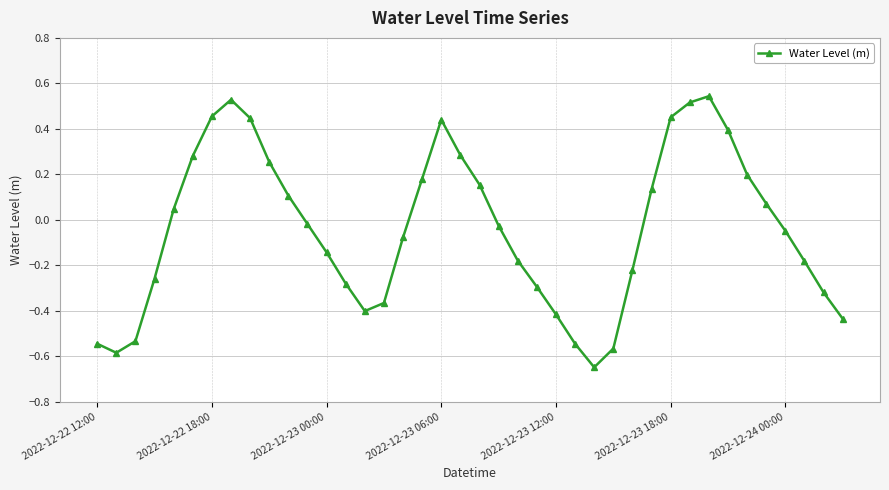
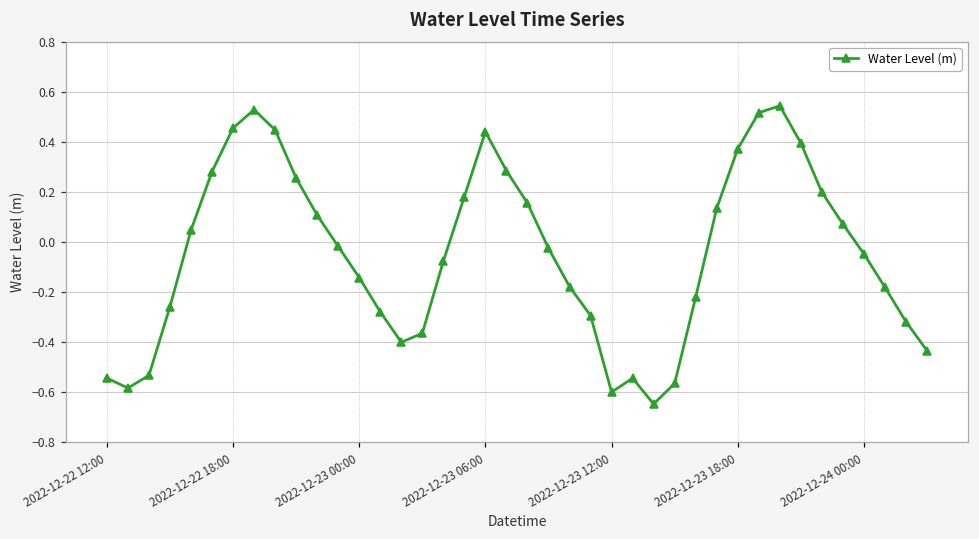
  {
    "2022-12-22 12:00": -0.54,
    "2022-12-22 18:00": 0.45,
    "2022-12-23 00:00": -0.14,
    "2022-12-23 06:00": 0.44,
-   "2022-12-23 12:00": -0.42,
-   "2022-12-23 18:00": 0.45,
+   "2022-12-23 12:00": -0.60,
+   "2022-12-23 18:00": 0.37,
    "2022-12-24 00:00": -0.05
  }
